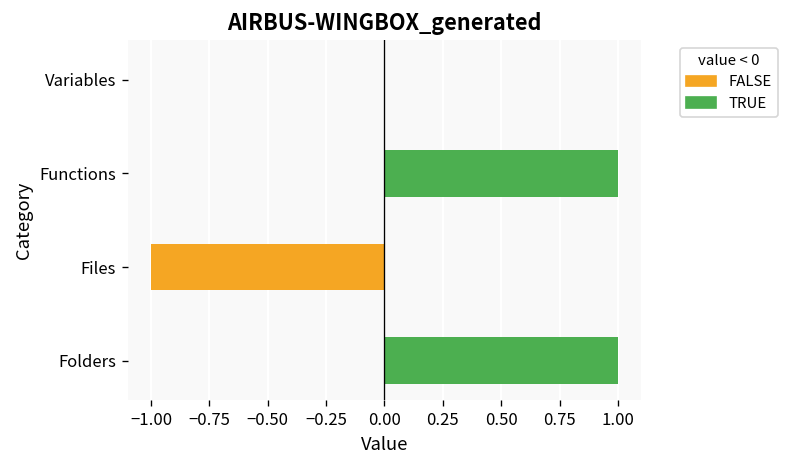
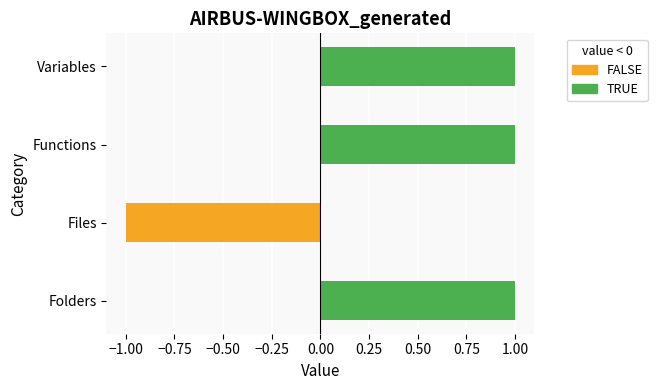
  {
-   "Variables": 0,
+   "Variables": 1,
    "Functions": 1,
    "Files": -1,
    "Folders": 1
  }
